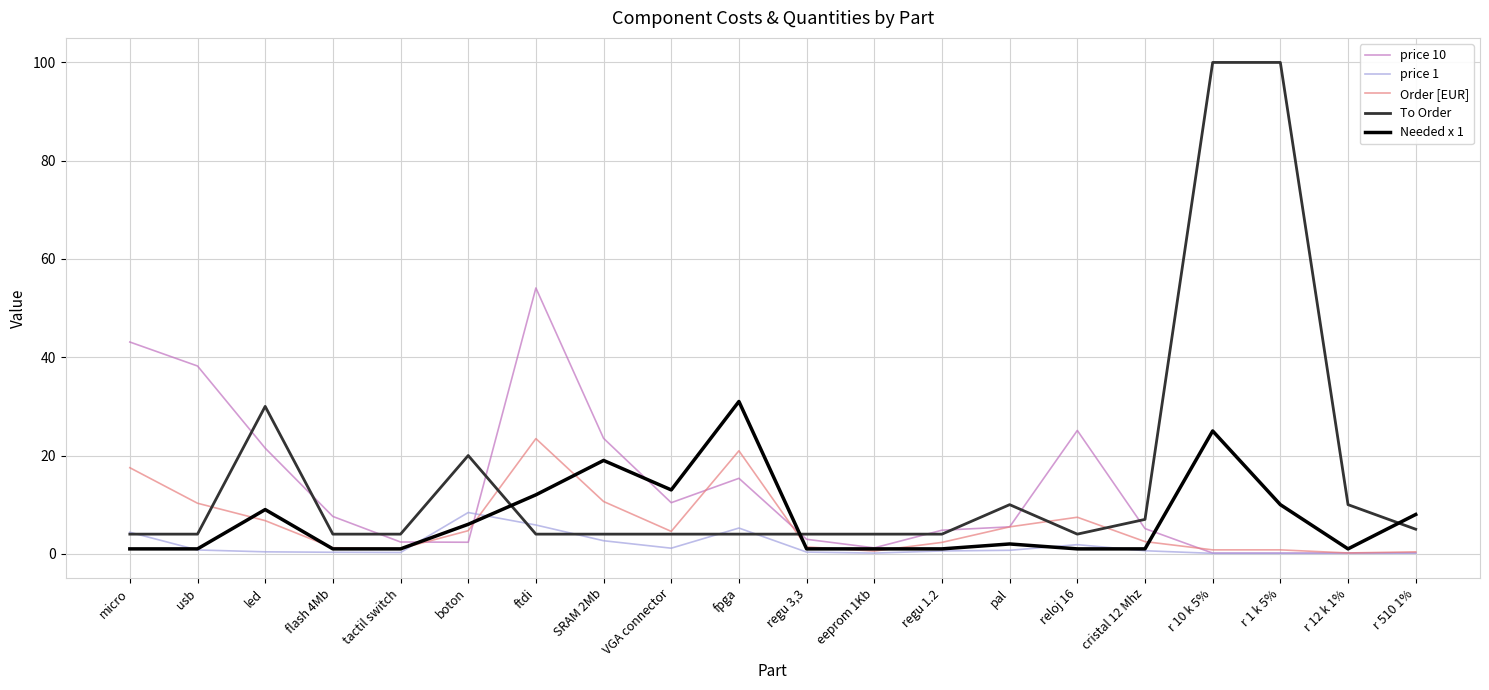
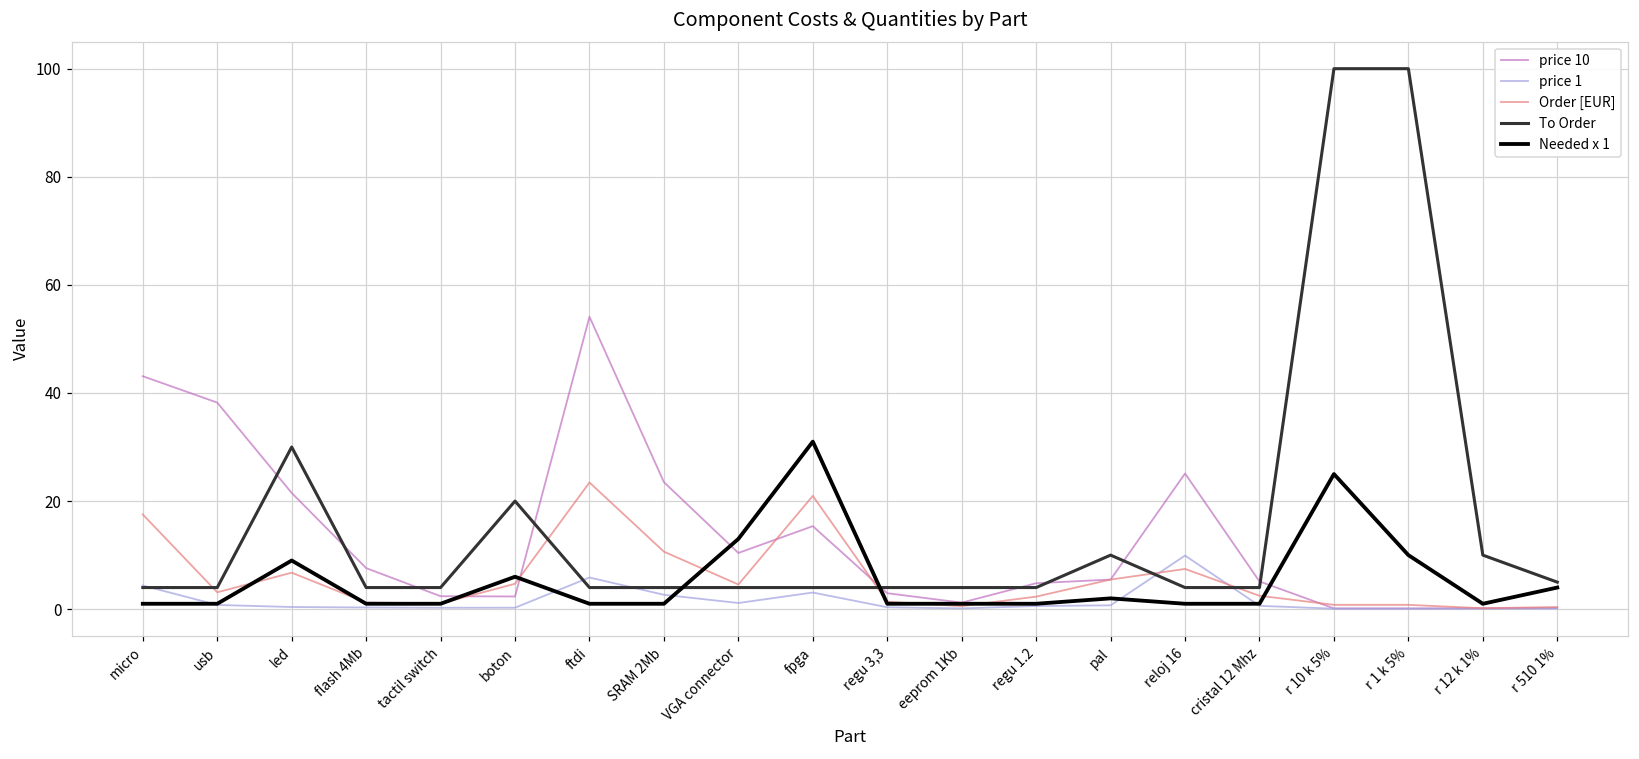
  {
    "price 10": {
      "micro": 43,
      "usb": 38,
      "led": 22,
      "flash 4Mb": 8,
      "tactil switch": 2,
      "boton": 2,
      "ftdi": 54,
      "SRAM 2Mb": 24,
      "VGA connector": 10,
      "fpga": 15,
      "regu 3,3": 3,
      "regu 1.2": 5,
      "reloj 16": 25,
      "cristal 12 Mhz": 5
    },
    "price 1": {
      "led": 0,
      "flash 4Mb": 0,
      "tactil switch": 0,
-     "boton": 8,
+     "boton": 0,
      "ftdi": 6,
      "SRAM 2Mb": 3,
      "VGA connector": 1,
-     "fpga": 5,
+     "fpga": 3,
      "regu 3,3": 0,
      "pal": 1,
-     "reloj 16": 2
+     "reloj 16": 10
    },
    "Order [EUR]": {
      "micro": 18,
-     "usb": 10,
+     "usb": 3,
      "led": 7,
      "boton": 5,
      "ftdi": 23,
      "SRAM 2Mb": 11,
      "VGA connector": 5,
      "fpga": 21,
      "regu 1.2": 2,
      "reloj 16": 7,
      "cristal 12 Mhz": 2,
      "r 10 k 5%": 1,
      "r 1 k 5%": 1
    },
    "To Order": {
      "usb": 4,
      "led": 30,
      "flash 4Mb": 4,
      "tactil switch": 4,
      "boton": 20,
      "ftdi": 4,
      "SRAM 2Mb": 4,
      "VGA connector": 4,
      "fpga": 4,
      "regu 3,3": 4,
      "eeprom 1Kb": 4,
      "regu 1.2": 4,
      "pal": 10,
      "reloj 16": 4,
-     "cristal 12 Mhz": 7,
+     "cristal 12 Mhz": 4,
      "r 10 k 5%": 100,
      "r 1 k 5%": 100,
      "r 12 k 1%": 10,
      "r 510 1%": 5
    },
    "Needed x 1": {
      "micro": 1,
      "led": 9,
      "boton": 6,
-     "ftdi": 12,
-     "SRAM 2Mb": 19,
+     "ftdi": 1,
+     "SRAM 2Mb": 1,
      "VGA connector": 13,
      "fpga": 31,
      "pal": 2,
      "reloj 16": 1,
      "r 10 k 5%": 25,
      "r 1 k 5%": 10,
      "r 12 k 1%": 1,
-     "r 510 1%": 8
+     "r 510 1%": 4
    }
  }
